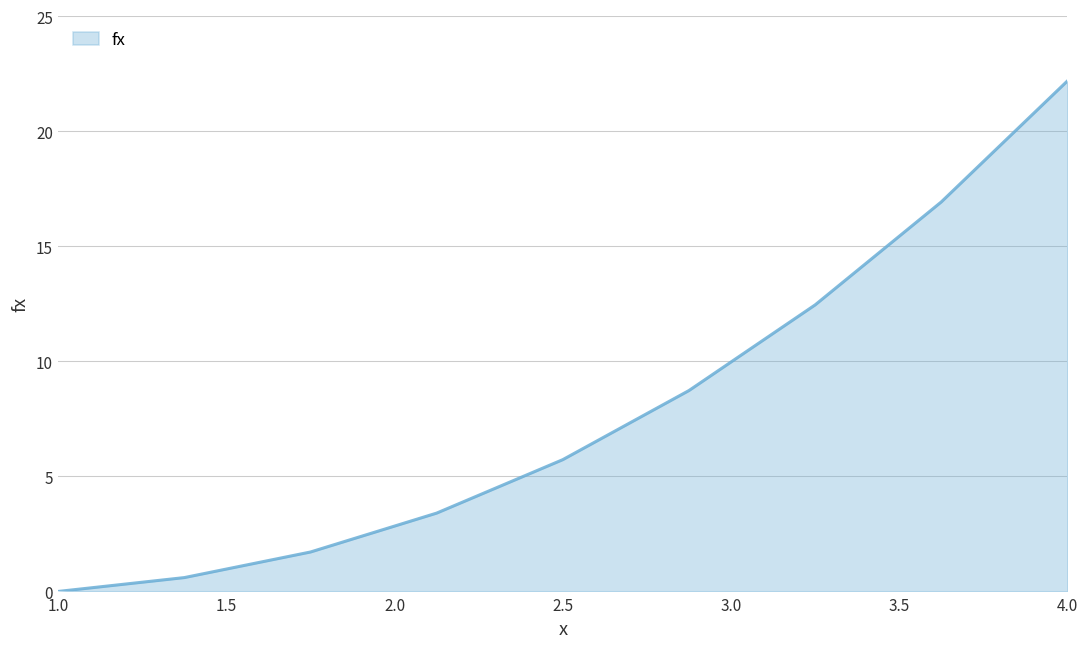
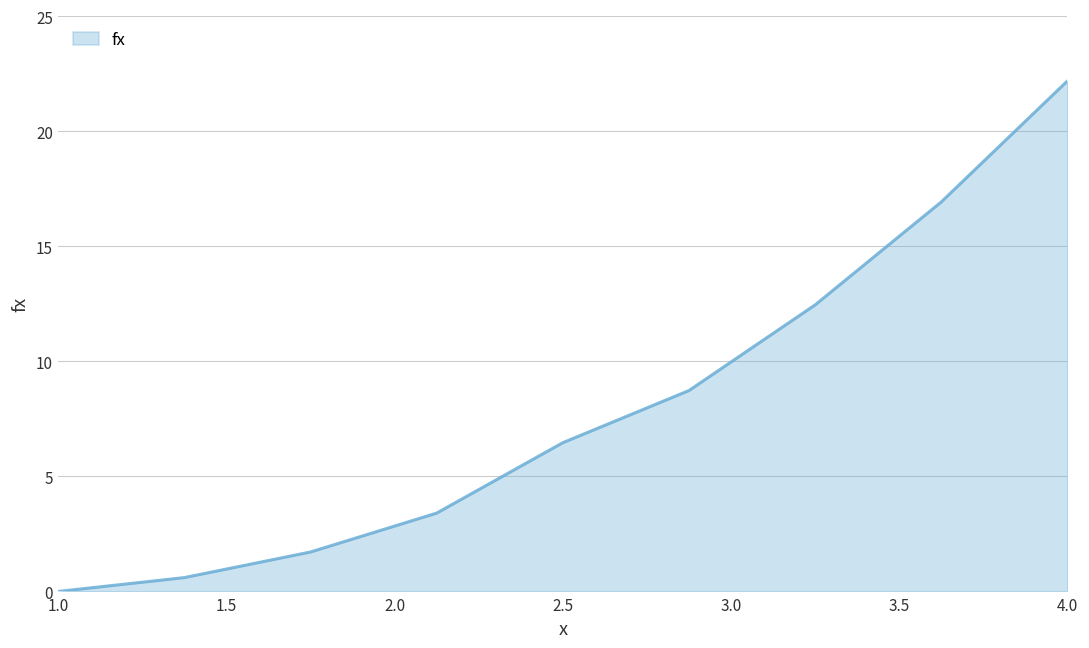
  {
    "1.0": 0.0,
-   "2.5": 5.7,
+   "2.5": 6.5,
    "4.0": 22.2
  }
